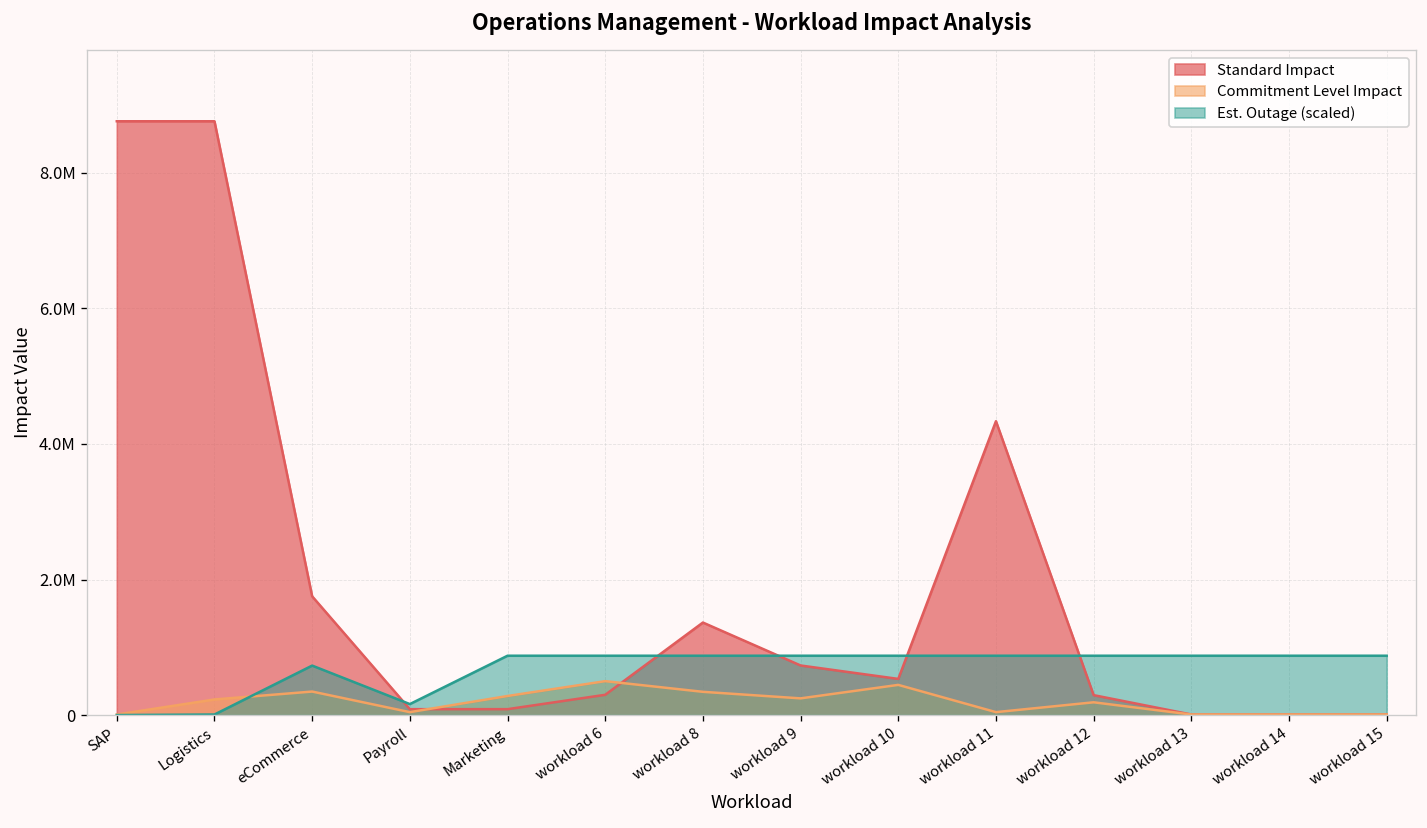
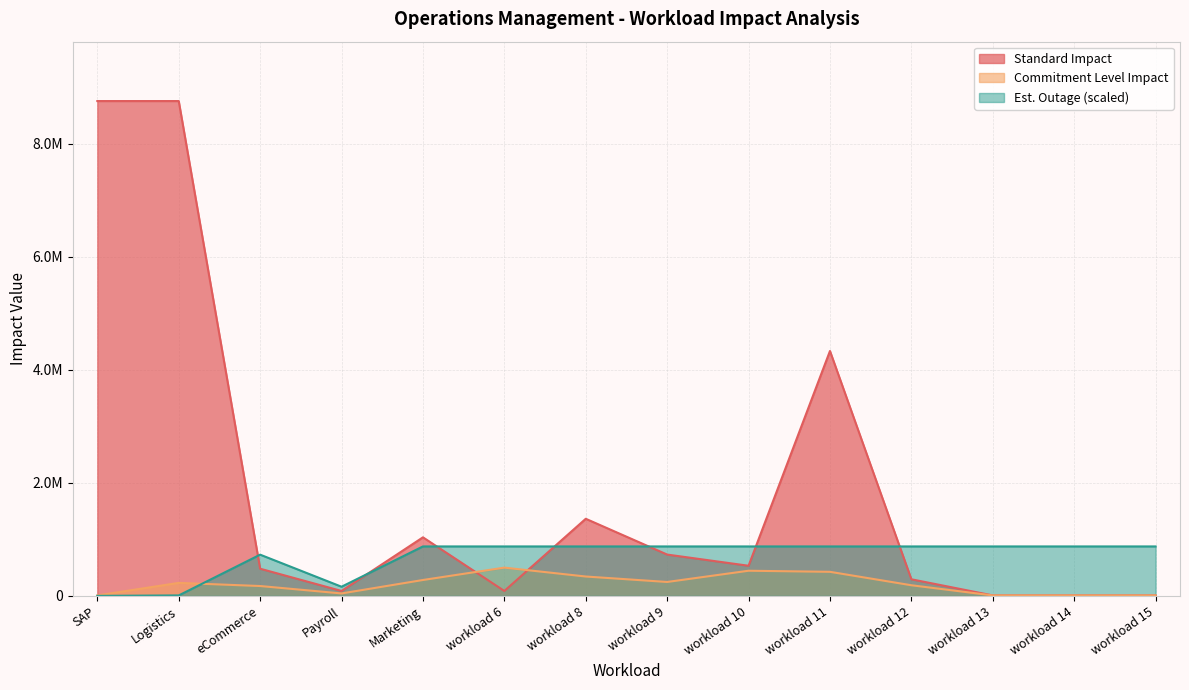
  {
    "Standard Impact": {
      "SAP": 8800000,
      "Logistics": 8800000,
-     "eCommerce": 1800000,
-     "Marketing": 100000,
-     "workload 6": 300000,
+     "eCommerce": 500000,
+     "Marketing": 1000000,
+     "workload 6": 100000,
      "workload 8": 1400000,
      "workload 9": 700000,
      "workload 10": 500000,
      "workload 11": 4300000,
      "workload 12": 300000
    },
    "Commitment Level Impact": {
      "Logistics": 200000,
-     "eCommerce": 300000,
+     "eCommerce": 200000,
      "Marketing": 300000,
      "workload 6": 500000,
      "workload 8": 300000,
      "workload 9": 200000,
      "workload 10": 400000,
-     "workload 11": 0,
+     "workload 11": 400000,
      "workload 12": 200000
    },
    "Est. Outage (scaled)": {
      "Logistics": 0,
      "eCommerce": 700000,
      "Payroll": 200000,
      "Marketing": 900000,
      "workload 6": 900000,
      "workload 8": 900000,
      "workload 9": 900000,
      "workload 10": 900000,
      "workload 11": 900000,
      "workload 12": 900000,
      "workload 13": 900000,
      "workload 14": 900000,
      "workload 15": 900000
    }
  }
